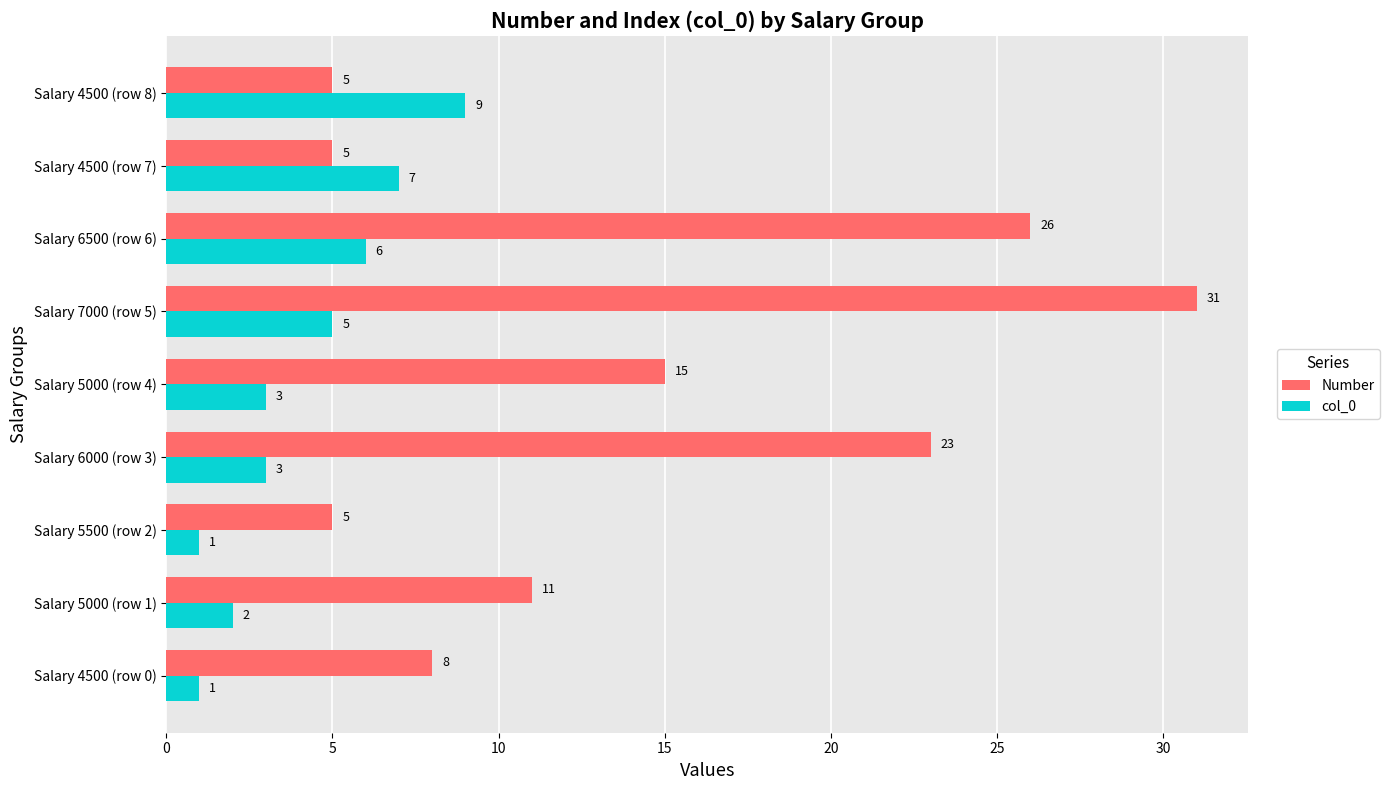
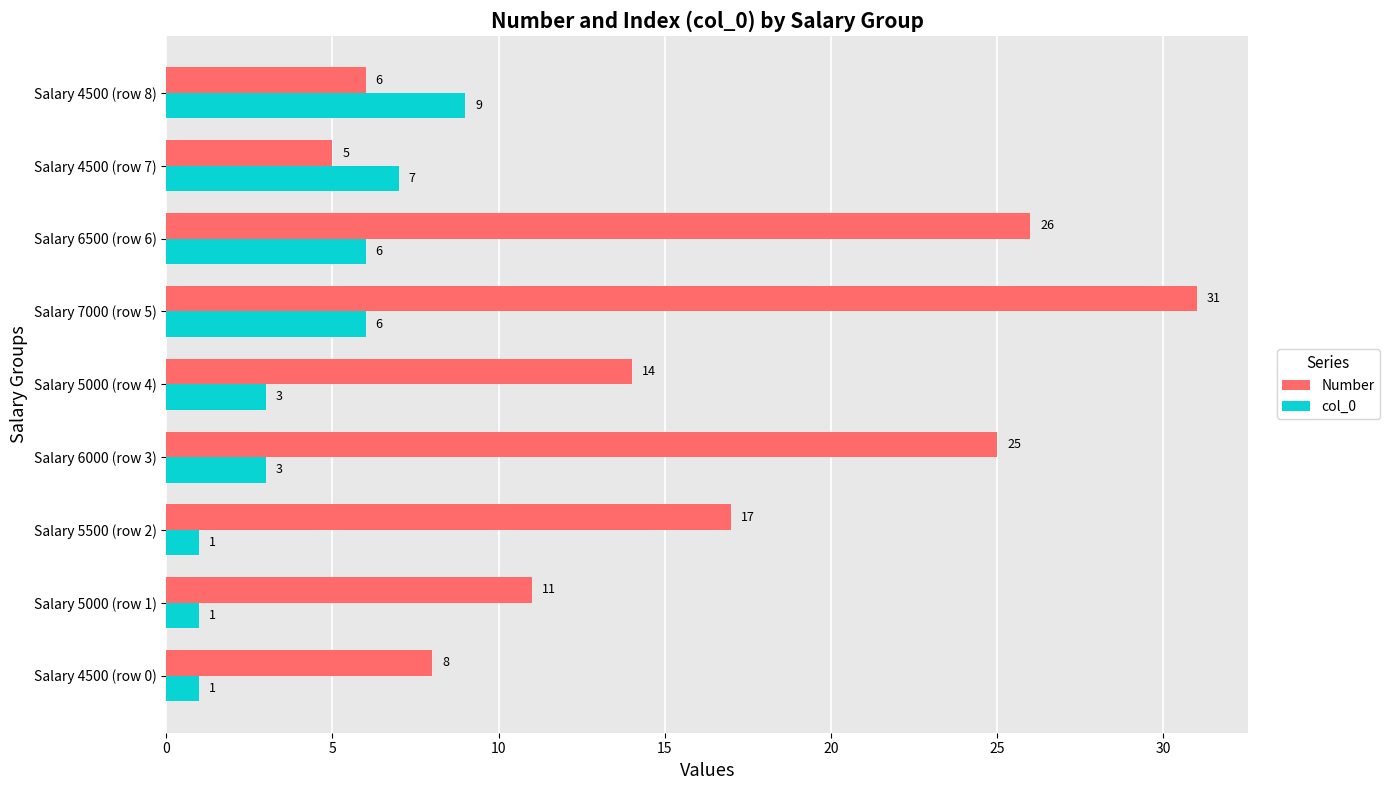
  {
    "Number": {
-     "Salary 4500 (row 8)": 5,
+     "Salary 4500 (row 8)": 6,
      "Salary 4500 (row 7)": 5,
      "Salary 6500 (row 6)": 26,
      "Salary 7000 (row 5)": 31,
-     "Salary 5000 (row 4)": 15,
-     "Salary 6000 (row 3)": 23,
-     "Salary 5500 (row 2)": 5,
+     "Salary 5000 (row 4)": 14,
+     "Salary 6000 (row 3)": 25,
+     "Salary 5500 (row 2)": 17,
      "Salary 5000 (row 1)": 11,
      "Salary 4500 (row 0)": 8
    },
    "col_0": {
      "Salary 4500 (row 8)": 9,
      "Salary 4500 (row 7)": 7,
      "Salary 6500 (row 6)": 6,
-     "Salary 7000 (row 5)": 5,
+     "Salary 7000 (row 5)": 6,
      "Salary 5000 (row 4)": 3,
      "Salary 6000 (row 3)": 3,
      "Salary 5500 (row 2)": 1,
-     "Salary 5000 (row 1)": 2,
+     "Salary 5000 (row 1)": 1,
      "Salary 4500 (row 0)": 1
    }
  }
